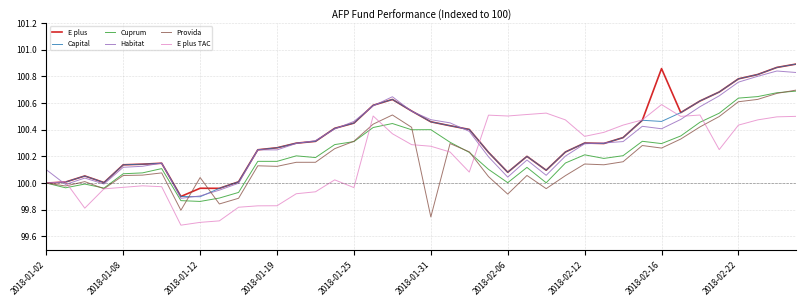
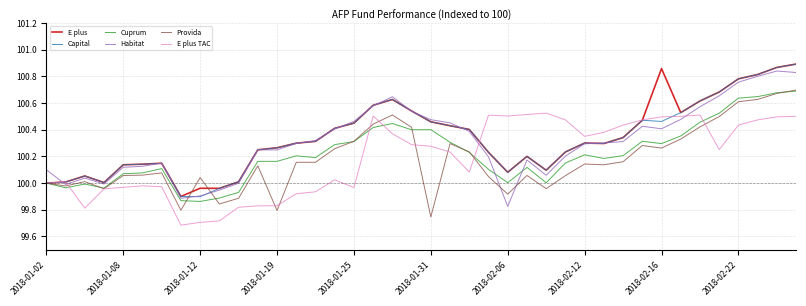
  {
    "E plus": {
      "2018-01-12": 99.96,
      "2018-02-16": 100.86
    },
    "Capital": {
      "2018-02-16": 100.46
    },
    "Cuprum": {
      "2018-01-12": 99.86,
      "2018-01-19": 100.16,
      "2018-01-31": 100.40,
      "2018-02-06": 100.00,
      "2018-02-12": 100.21,
      "2018-02-16": 100.30,
      "2018-02-22": 100.64
    },
    "Habitat": {
      "2018-01-02": 100.10,
-     "2018-02-06": 100.04,
+     "2018-02-06": 99.83,
      "2018-02-16": 100.41,
      "2018-02-22": 100.76
    },
    "Provida": {
      "2018-01-12": 100.04,
-     "2018-01-19": 100.13,
+     "2018-01-19": 99.79,
      "2018-01-31": 99.75,
      "2018-02-06": 99.92,
      "2018-02-12": 100.14,
      "2018-02-16": 100.26,
      "2018-02-22": 100.61
    },
    "E plus TAC": {
      "2018-01-08": 99.97,
      "2018-01-12": 99.71,
      "2018-01-19": 99.83,
      "2018-01-25": 99.97,
      "2018-01-31": 100.28,
      "2018-02-06": 100.50,
      "2018-02-12": 100.35,
-     "2018-02-16": 100.59,
+     "2018-02-16": 100.50,
      "2018-02-22": 100.43
    }
  }
